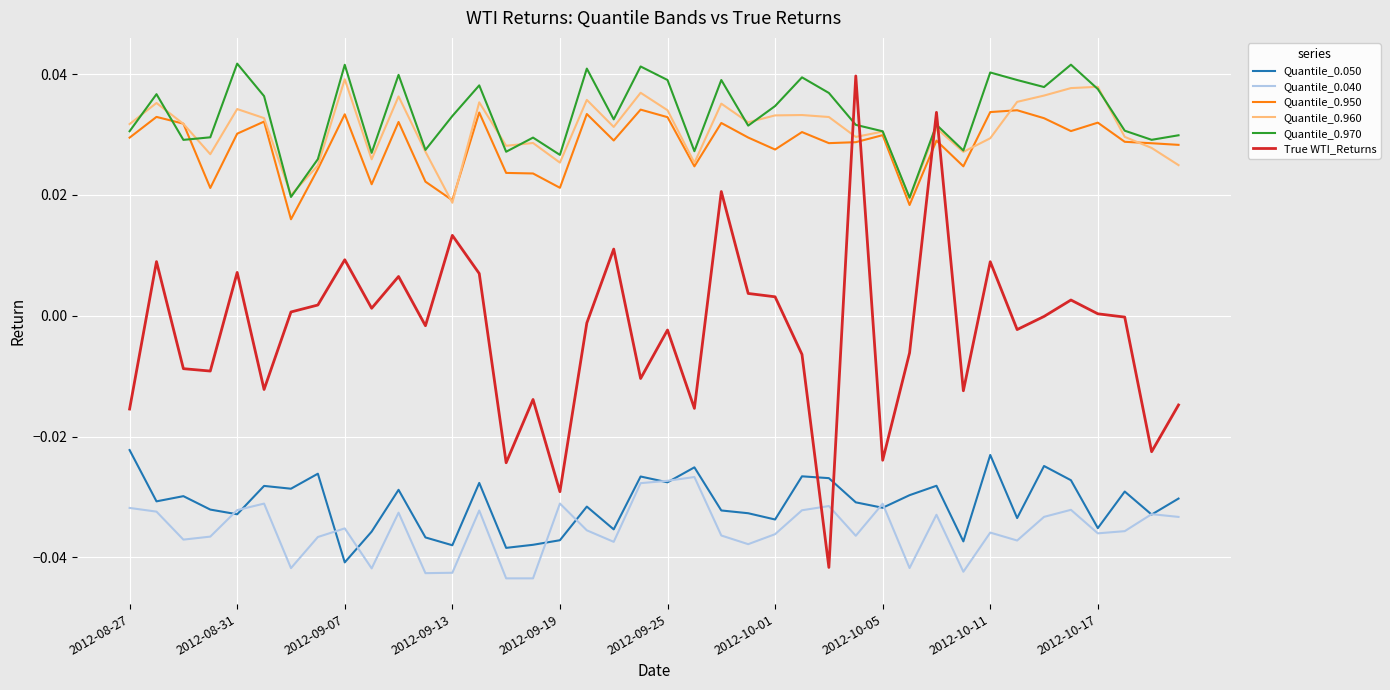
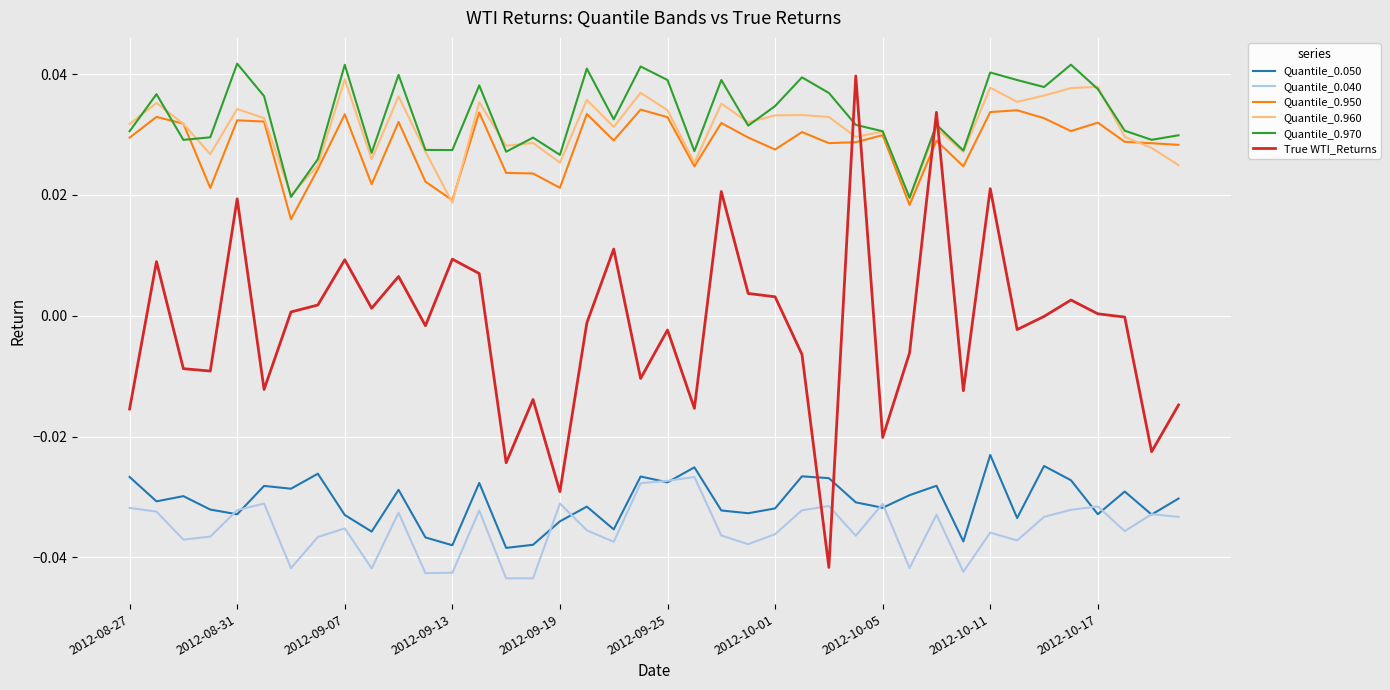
  {
    "Quantile_0.050": {
-     "2012-08-27": -0.022,
+     "2012-08-27": -0.027,
      "2012-08-31": -0.033,
-     "2012-09-07": -0.041,
+     "2012-09-07": -0.033,
      "2012-09-13": -0.038,
-     "2012-09-19": -0.037,
-     "2012-10-01": -0.034,
+     "2012-09-19": -0.034,
+     "2012-10-01": -0.032,
      "2012-10-05": -0.032,
      "2012-10-11": -0.023,
-     "2012-10-17": -0.035
+     "2012-10-17": -0.033
    },
    "Quantile_0.040": {
      "2012-08-27": -0.032,
      "2012-08-31": -0.032,
      "2012-09-07": -0.035,
      "2012-09-13": -0.043,
      "2012-09-19": -0.031,
      "2012-10-01": -0.036,
      "2012-10-05": -0.031,
      "2012-10-11": -0.036,
-     "2012-10-17": -0.036
+     "2012-10-17": -0.032
    },
    "Quantile_0.950": {
      "2012-08-27": 0.029,
-     "2012-08-31": 0.030,
+     "2012-08-31": 0.032,
      "2012-09-07": 0.033,
      "2012-09-19": 0.021,
      "2012-09-25": 0.033,
      "2012-10-01": 0.028,
      "2012-10-05": 0.030,
      "2012-10-11": 0.034,
      "2012-10-17": 0.032
    },
    "Quantile_0.960": {
      "2012-08-27": 0.032,
      "2012-08-31": 0.034,
      "2012-09-07": 0.039,
      "2012-09-19": 0.025,
      "2012-09-25": 0.034,
      "2012-10-01": 0.033,
-     "2012-10-11": 0.029
+     "2012-10-11": 0.038
    },
    "Quantile_0.970": {
      "2012-08-27": 0.031,
      "2012-08-31": 0.042,
      "2012-09-07": 0.042,
-     "2012-09-13": 0.033,
+     "2012-09-13": 0.027,
      "2012-09-19": 0.027,
      "2012-09-25": 0.039,
      "2012-10-01": 0.035,
      "2012-10-11": 0.040
    },
    "True WTI_Returns": {
      "2012-08-27": -0.015,
-     "2012-08-31": 0.007,
+     "2012-08-31": 0.019,
      "2012-09-07": 0.009,
-     "2012-09-13": 0.013,
+     "2012-09-13": 0.009,
      "2012-09-19": -0.029,
      "2012-09-25": -0.002,
      "2012-10-01": 0.003,
-     "2012-10-05": -0.024,
-     "2012-10-11": 0.009,
+     "2012-10-05": -0.020,
+     "2012-10-11": 0.021,
      "2012-10-17": 0.000
    }
  }
